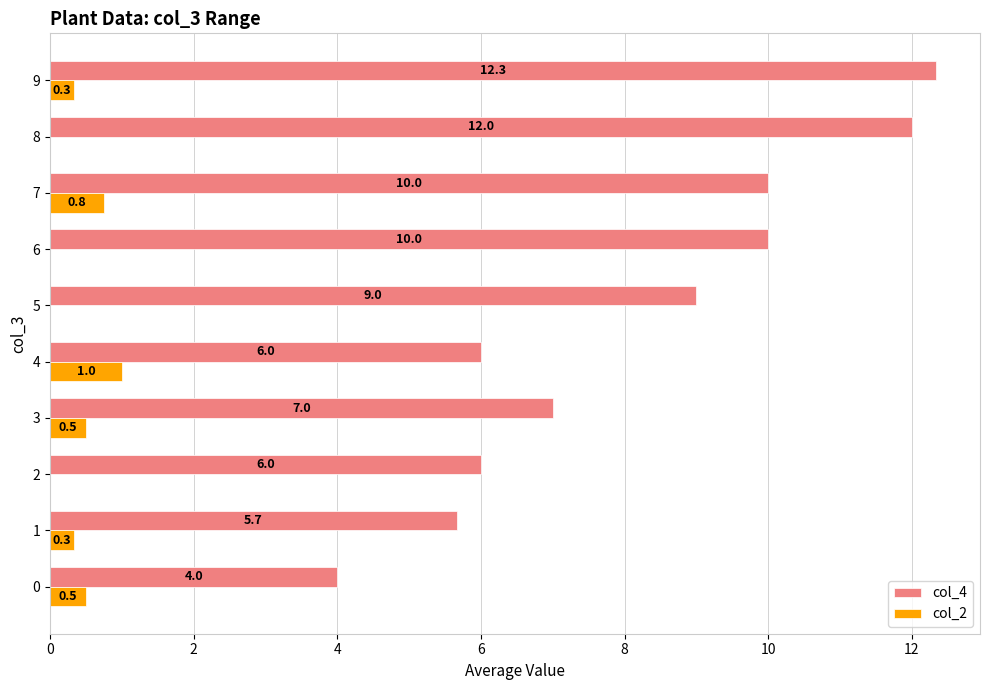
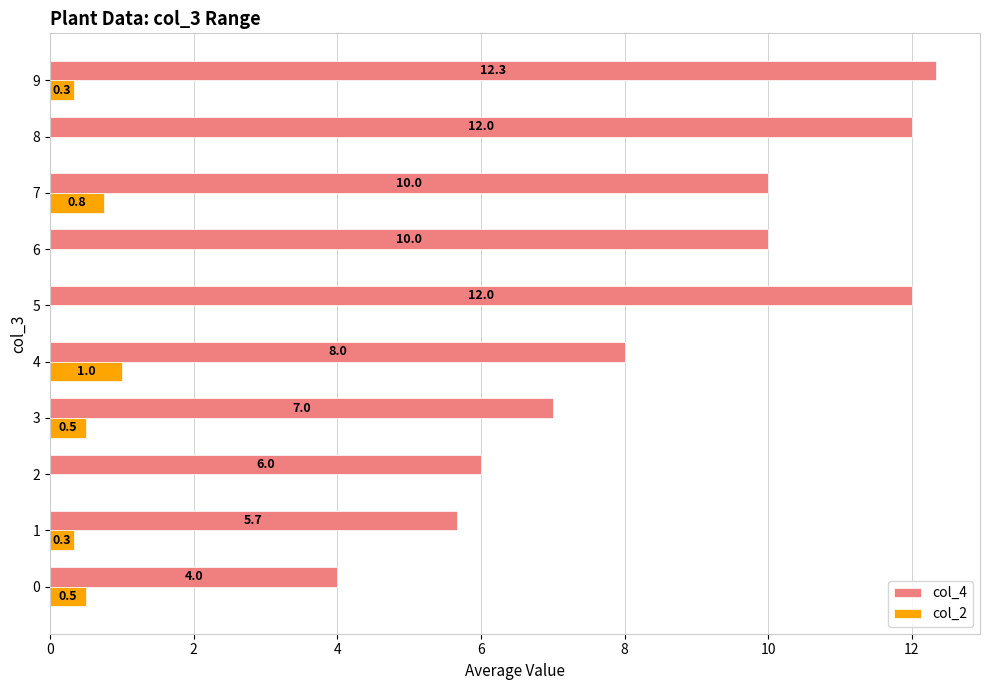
  {
    "col_4": {
      "9": 12.3,
      "8": 12.0,
      "7": 10.0,
      "6": 10.0,
-     "5": 9.0,
-     "4": 6.0,
+     "5": 12.0,
+     "4": 8.0,
      "3": 7.0,
      "2": 6.0,
      "1": 5.7,
      "0": 4.0
    },
    "col_2": {
      "9": 0.3,
      "7": 0.8,
      "4": 1.0,
      "3": 0.5,
      "1": 0.3,
      "0": 0.5
    }
  }
